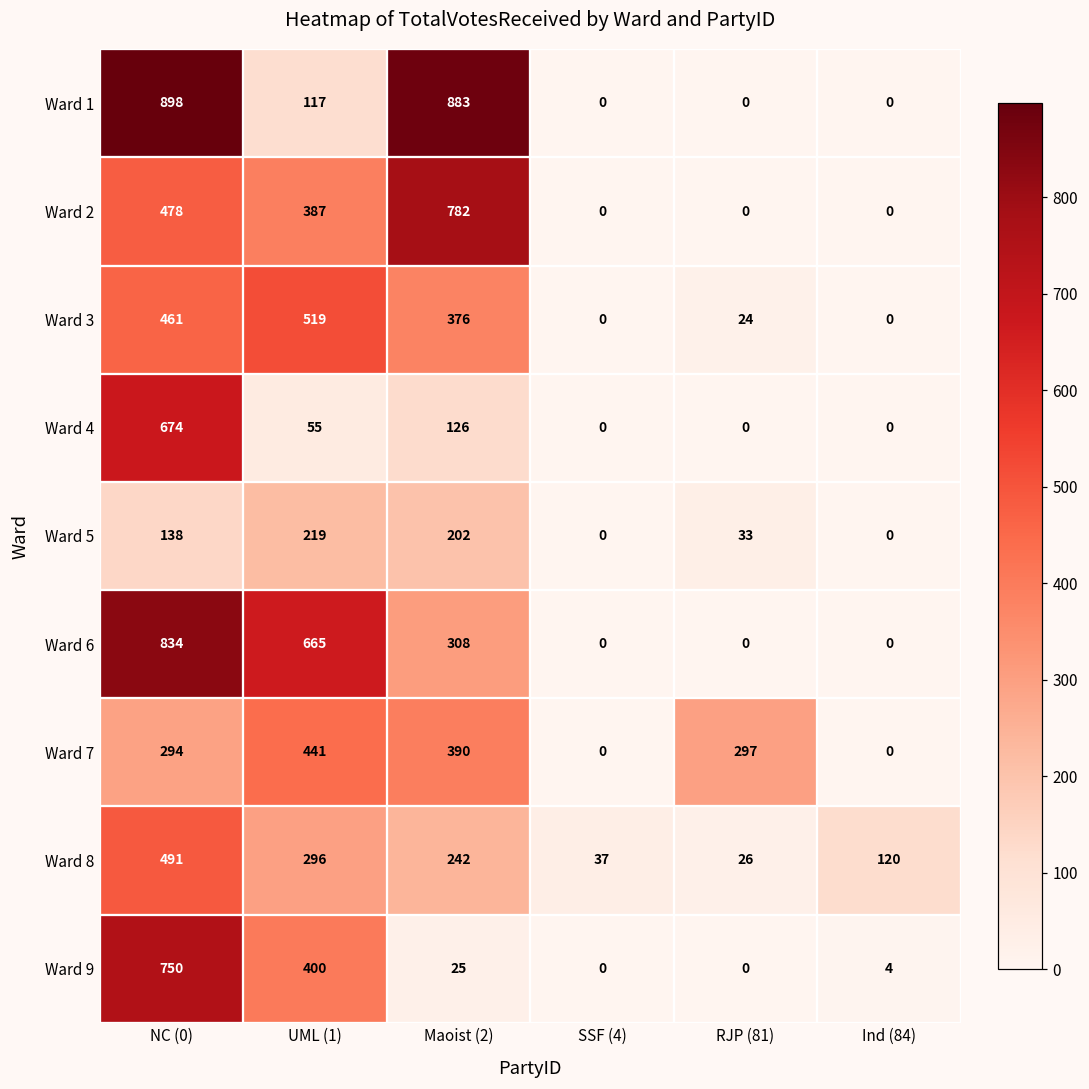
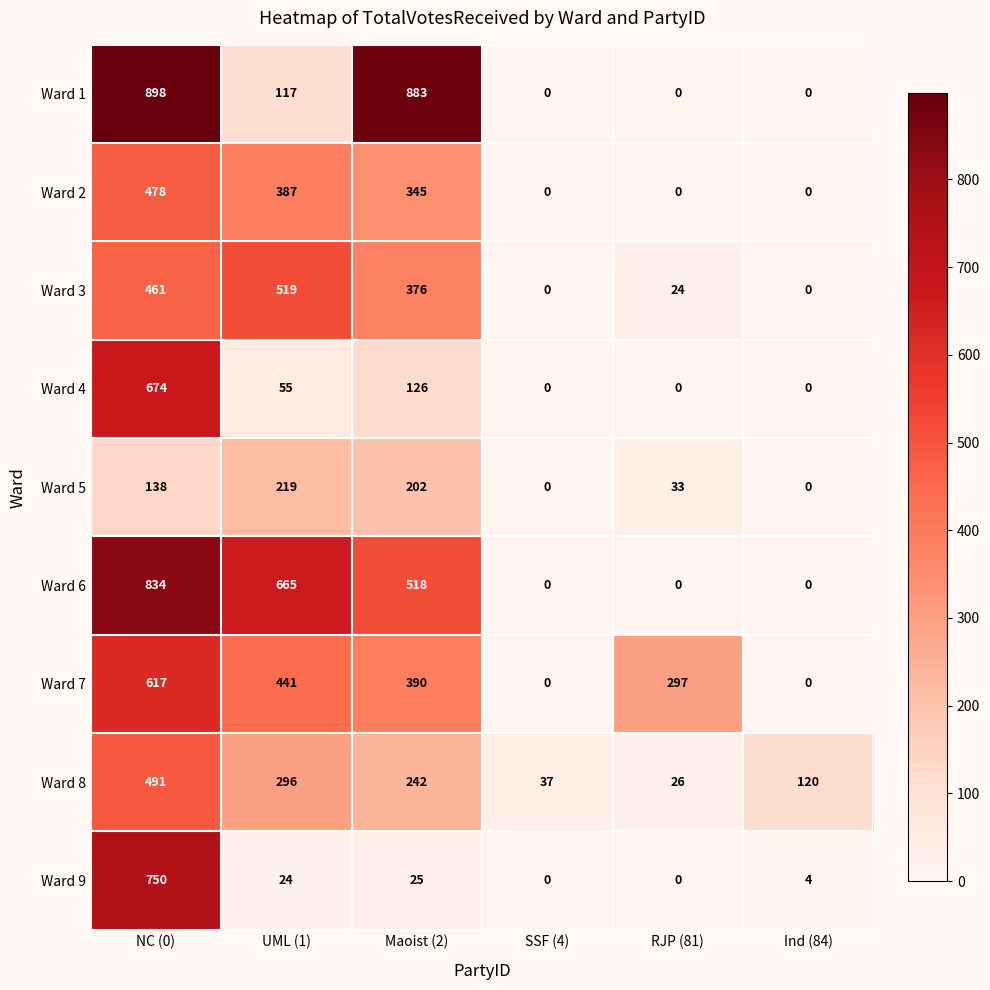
  {
    "Ward 1": {
      "NC (0)": 898,
      "UML (1)": 117,
      "Maoist (2)": 883,
      "SSF (4)": 0,
      "RJP (81)": 0,
      "Ind (84)": 0
    },
    "Ward 2": {
      "NC (0)": 478,
      "UML (1)": 387,
-     "Maoist (2)": 782,
+     "Maoist (2)": 345,
      "SSF (4)": 0,
      "RJP (81)": 0,
      "Ind (84)": 0
    },
    "Ward 3": {
      "NC (0)": 461,
      "UML (1)": 519,
      "Maoist (2)": 376,
      "SSF (4)": 0,
      "RJP (81)": 24,
      "Ind (84)": 0
    },
    "Ward 4": {
      "NC (0)": 674,
      "UML (1)": 55,
      "Maoist (2)": 126,
      "SSF (4)": 0,
      "RJP (81)": 0,
      "Ind (84)": 0
    },
    "Ward 5": {
      "NC (0)": 138,
      "UML (1)": 219,
      "Maoist (2)": 202,
      "SSF (4)": 0,
      "RJP (81)": 33,
      "Ind (84)": 0
    },
    "Ward 6": {
      "NC (0)": 834,
      "UML (1)": 665,
-     "Maoist (2)": 308,
+     "Maoist (2)": 518,
      "SSF (4)": 0,
      "RJP (81)": 0,
      "Ind (84)": 0
    },
    "Ward 7": {
-     "NC (0)": 294,
+     "NC (0)": 617,
      "UML (1)": 441,
      "Maoist (2)": 390,
      "SSF (4)": 0,
      "RJP (81)": 297,
      "Ind (84)": 0
    },
    "Ward 8": {
      "NC (0)": 491,
      "UML (1)": 296,
      "Maoist (2)": 242,
      "SSF (4)": 37,
      "RJP (81)": 26,
      "Ind (84)": 120
    },
    "Ward 9": {
      "NC (0)": 750,
-     "UML (1)": 400,
+     "UML (1)": 24,
      "Maoist (2)": 25,
      "SSF (4)": 0,
      "RJP (81)": 0,
      "Ind (84)": 4
    }
  }
